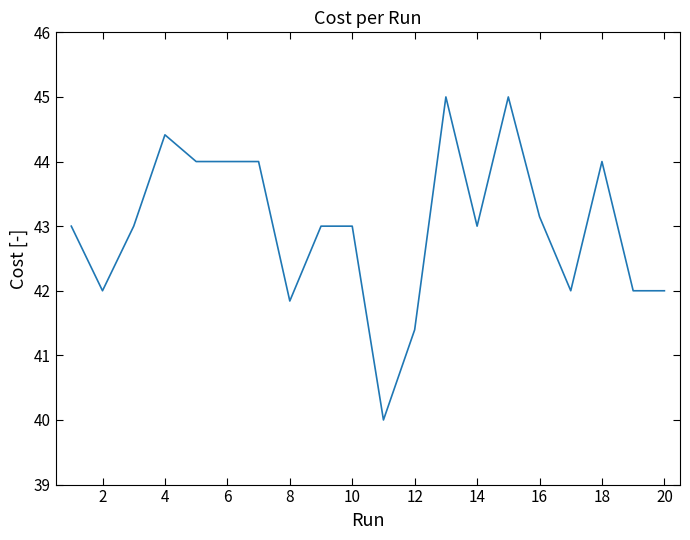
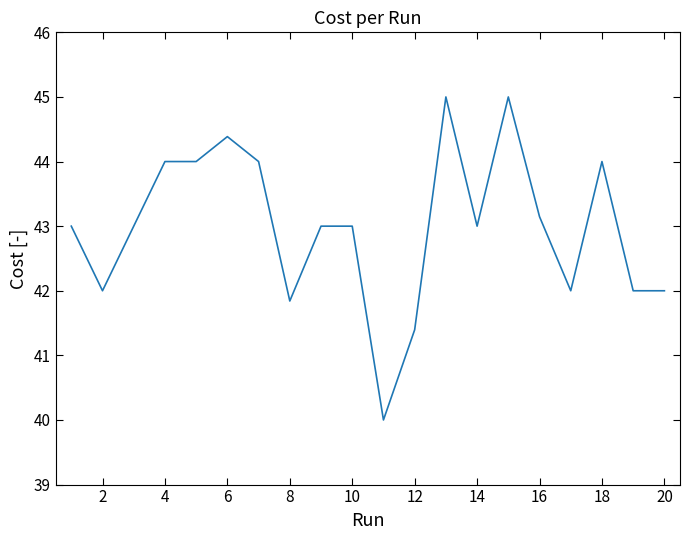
  {
    "2": 42.0,
-   "4": 44.4,
-   "6": 44.0,
+   "4": 44.0,
+   "6": 44.4,
    "8": 41.8,
    "10": 43.0,
    "12": 41.4,
    "14": 43.0,
    "16": 43.1,
    "18": 44.0,
    "20": 42.0
  }
